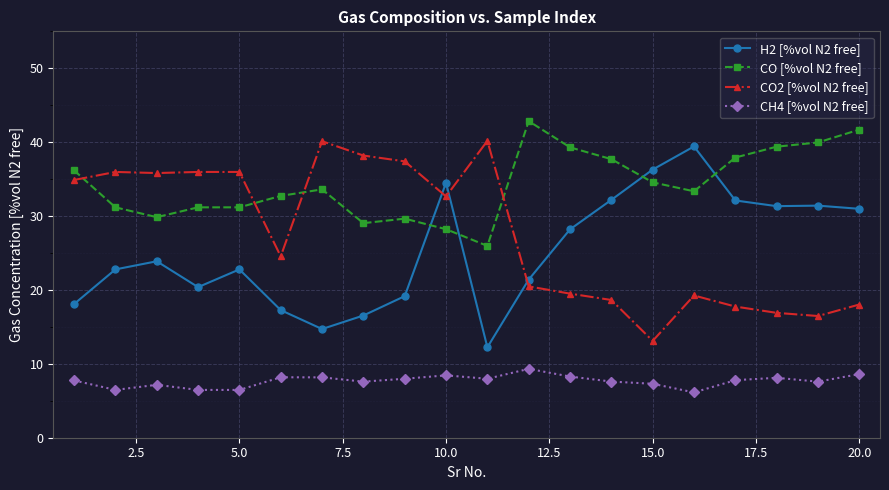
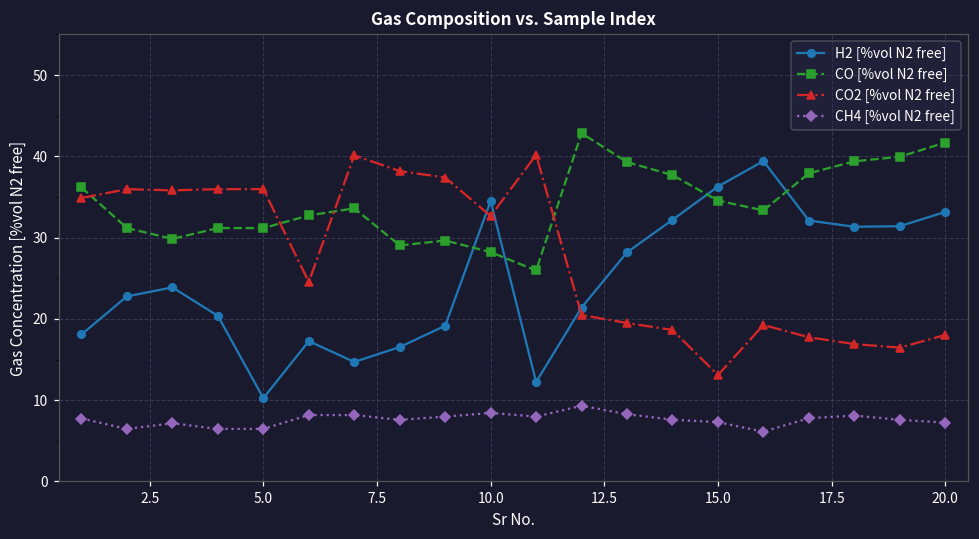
  {
    "H2 [%vol N2 free]": {
-     "5.0": 23,
+     "5.0": 10,
      "10.0": 35,
      "15.0": 36,
-     "20.0": 31
+     "20.0": 33
    },
    "CO [%vol N2 free]": {
      "5.0": 31,
      "10.0": 28,
      "15.0": 35,
      "20.0": 42
    },
    "CO2 [%vol N2 free]": {
      "5.0": 36,
      "10.0": 33,
      "15.0": 13,
      "20.0": 18
    },
    "CH4 [%vol N2 free]": {
      "5.0": 6,
      "10.0": 8,
      "15.0": 7,
-     "20.0": 9
+     "20.0": 7
    }
  }
